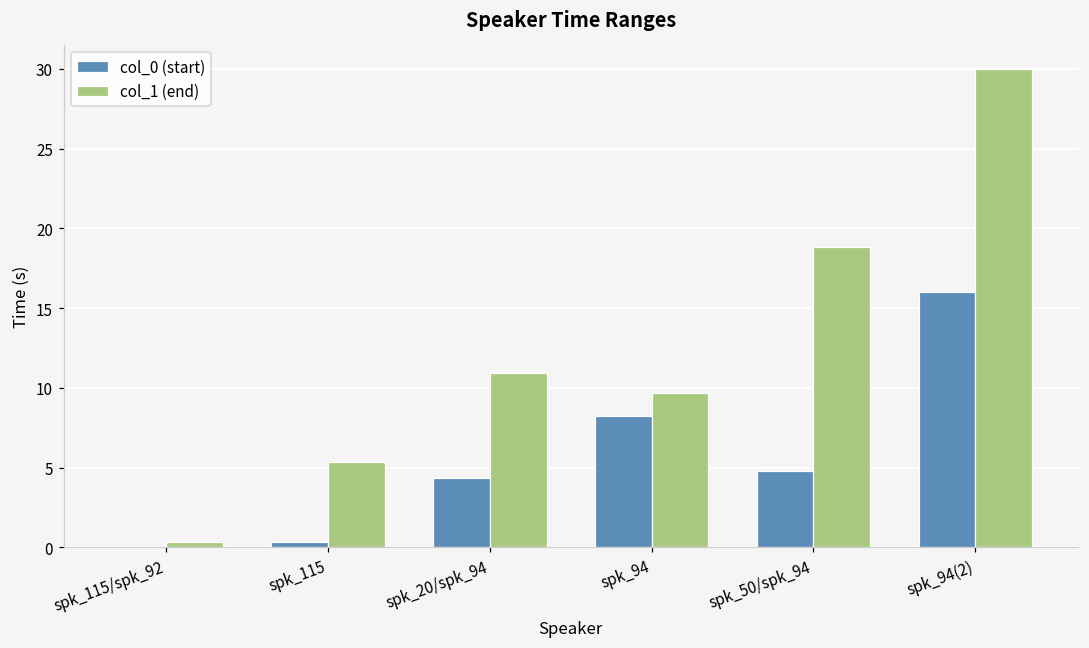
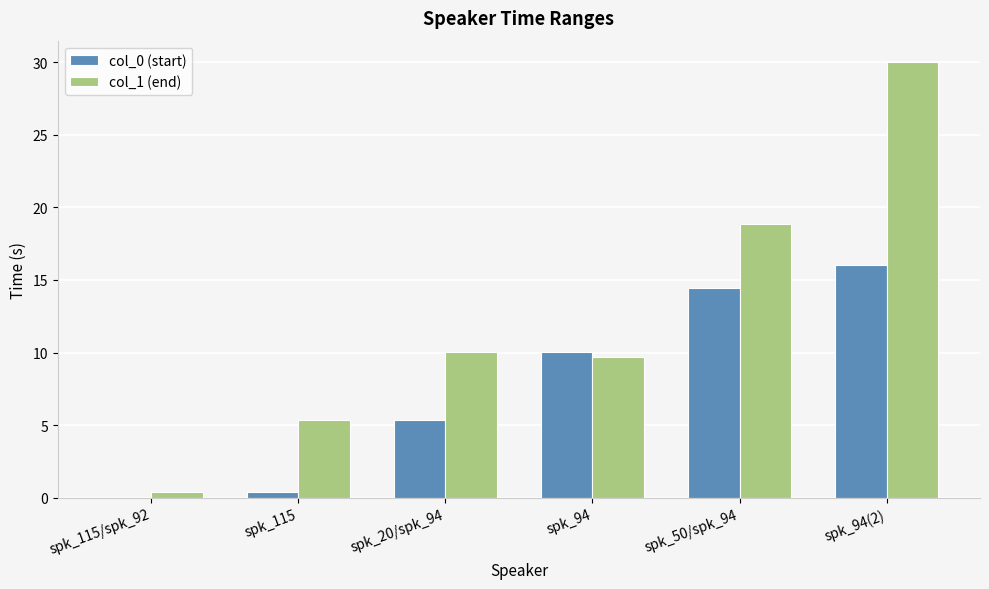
  {
    "col_0 (start)": {
      "spk_115/spk_92": 0.0,
      "spk_115": 0.4,
-     "spk_20/spk_94": 4.4,
-     "spk_94": 8.3,
-     "spk_50/spk_94": 4.8,
+     "spk_20/spk_94": 5.3,
+     "spk_94": 10.1,
+     "spk_50/spk_94": 14.4,
      "spk_94(2)": 16.0
    },
    "col_1 (end)": {
      "spk_115/spk_92": 0.4,
      "spk_115": 5.3,
-     "spk_20/spk_94": 10.9,
+     "spk_20/spk_94": 10.1,
      "spk_94": 9.7,
      "spk_50/spk_94": 18.9,
      "spk_94(2)": 30.0
    }
  }
